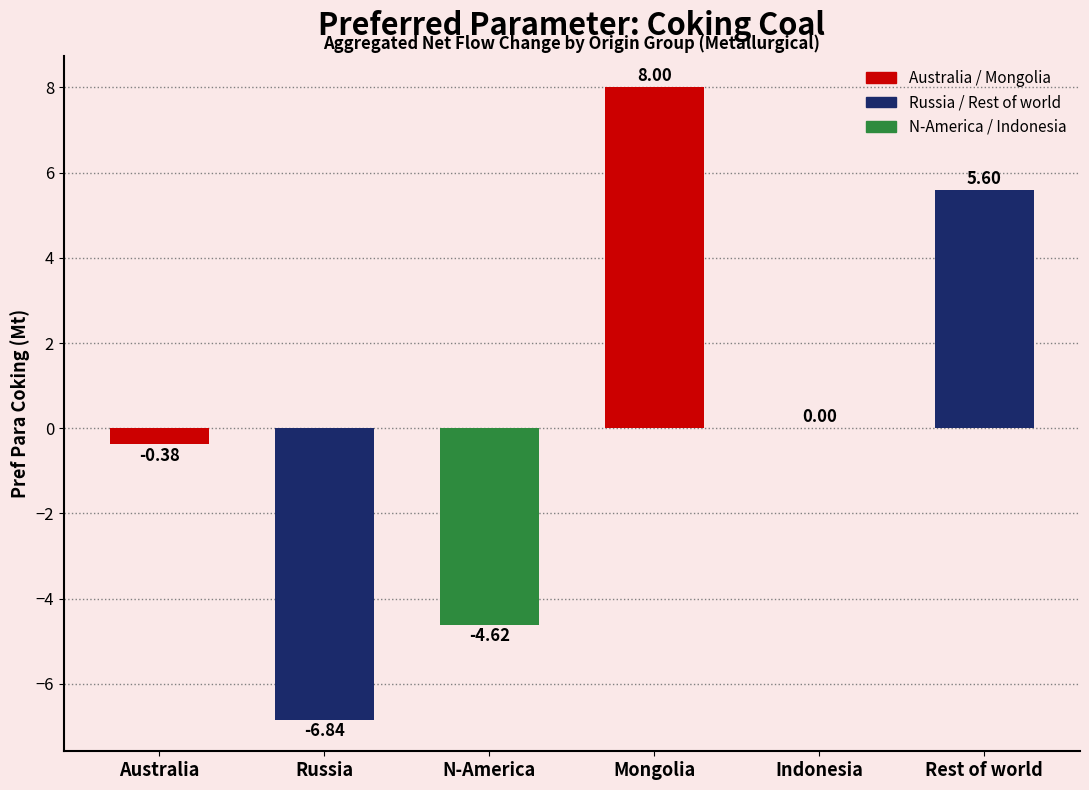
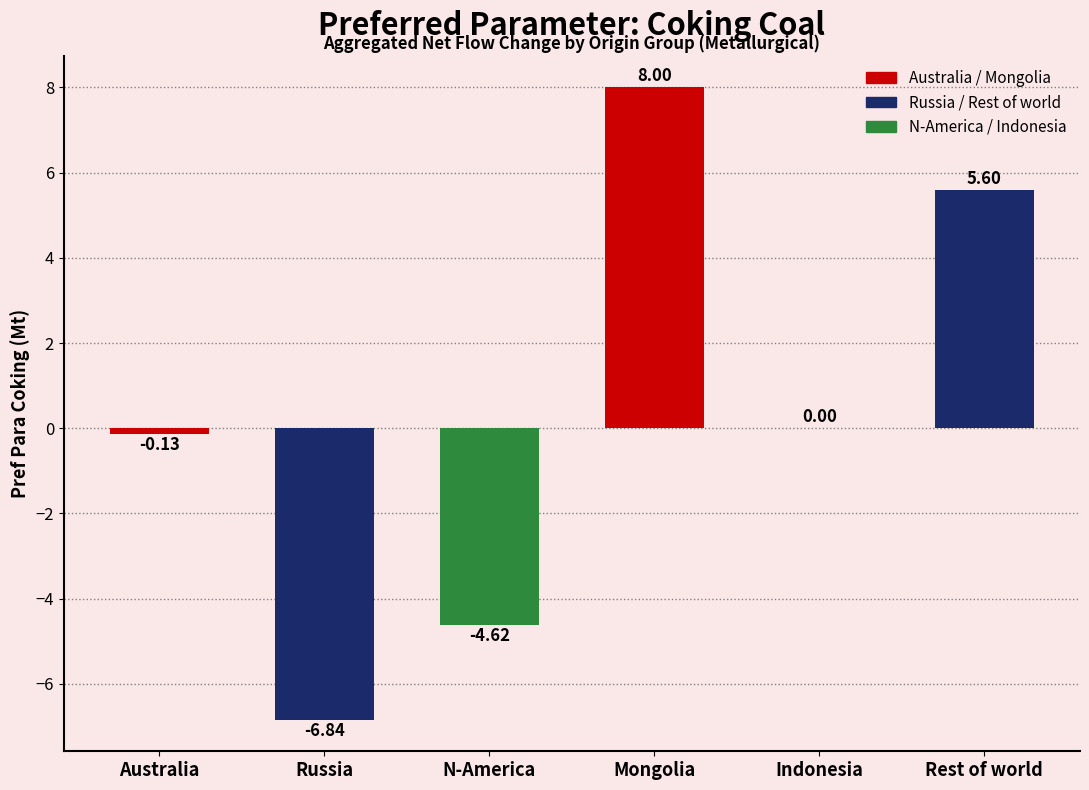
  {
-   "Australia": -0.38,
+   "Australia": -0.13,
    "Russia": -6.84,
    "N-America": -4.62,
    "Mongolia": 8.00,
    "Indonesia": 0.00,
    "Rest of world": 5.60
  }
